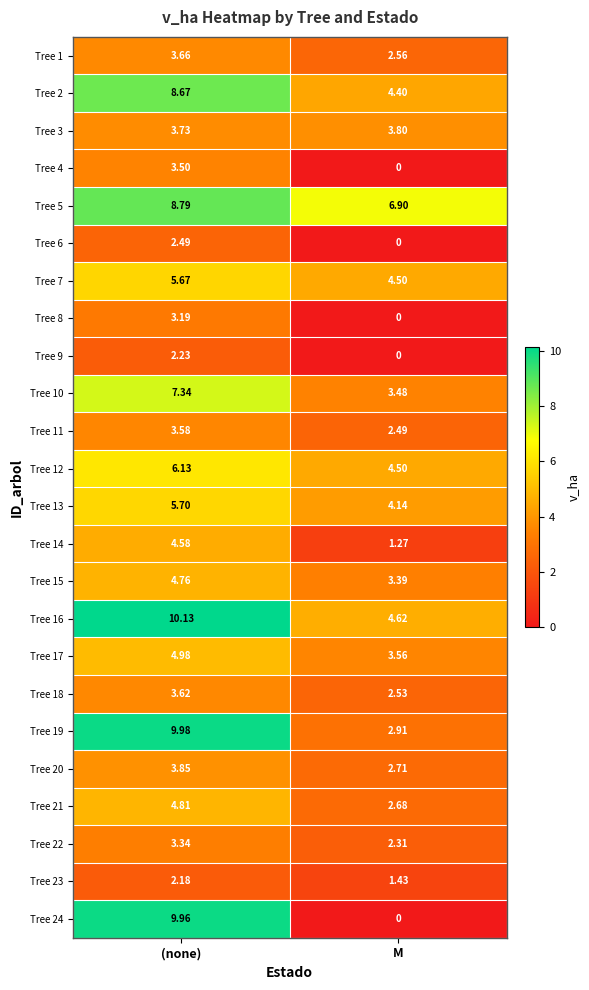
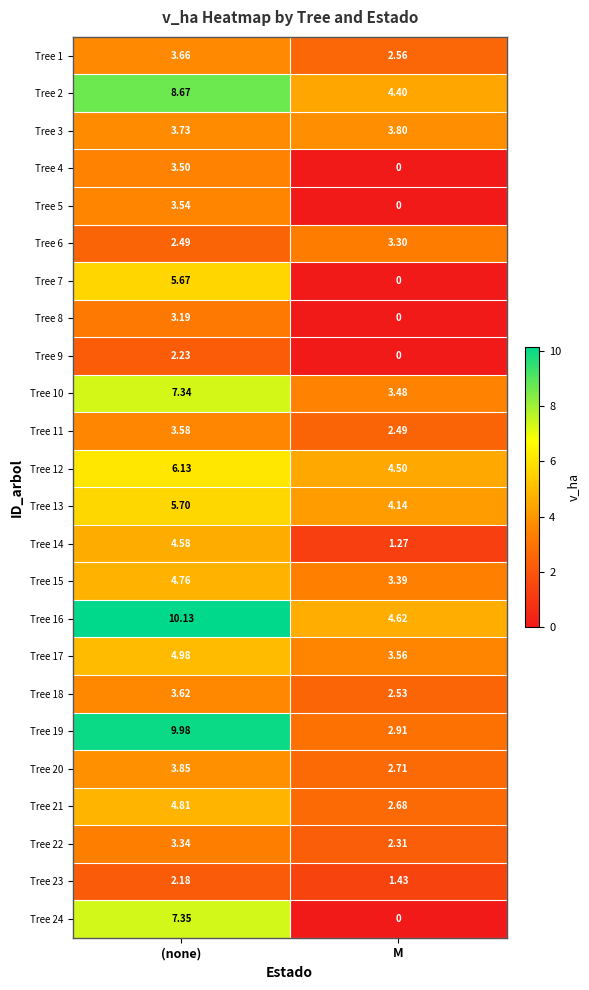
  {
    "Tree 1": {
      "(none)": 3.66,
      "M": 2.56
    },
    "Tree 2": {
      "(none)": 8.67,
      "M": 4.40
    },
    "Tree 3": {
      "(none)": 3.73,
      "M": 3.80
    },
    "Tree 4": {
      "(none)": 3.50,
      "M": 0
    },
    "Tree 5": {
-     "(none)": 8.79,
-     "M": 6.90
+     "(none)": 3.54,
+     "M": 0
    },
    "Tree 6": {
      "(none)": 2.49,
-     "M": 0
+     "M": 3.30
    },
    "Tree 7": {
      "(none)": 5.67,
-     "M": 4.50
+     "M": 0
    },
    "Tree 8": {
      "(none)": 3.19,
      "M": 0
    },
    "Tree 9": {
      "(none)": 2.23,
      "M": 0
    },
    "Tree 10": {
      "(none)": 7.34,
      "M": 3.48
    },
    "Tree 11": {
      "(none)": 3.58,
      "M": 2.49
    },
    "Tree 12": {
      "(none)": 6.13,
      "M": 4.50
    },
    "Tree 13": {
      "(none)": 5.70,
      "M": 4.14
    },
    "Tree 14": {
      "(none)": 4.58,
      "M": 1.27
    },
    "Tree 15": {
      "(none)": 4.76,
      "M": 3.39
    },
    "Tree 16": {
      "(none)": 10.13,
      "M": 4.62
    },
    "Tree 17": {
      "(none)": 4.98,
      "M": 3.56
    },
    "Tree 18": {
      "(none)": 3.62,
      "M": 2.53
    },
    "Tree 19": {
      "(none)": 9.98,
      "M": 2.91
    },
    "Tree 20": {
      "(none)": 3.85,
      "M": 2.71
    },
    "Tree 21": {
      "(none)": 4.81,
      "M": 2.68
    },
    "Tree 22": {
      "(none)": 3.34,
      "M": 2.31
    },
    "Tree 23": {
      "(none)": 2.18,
      "M": 1.43
    },
    "Tree 24": {
-     "(none)": 9.96,
+     "(none)": 7.35,
      "M": 0
    }
  }
